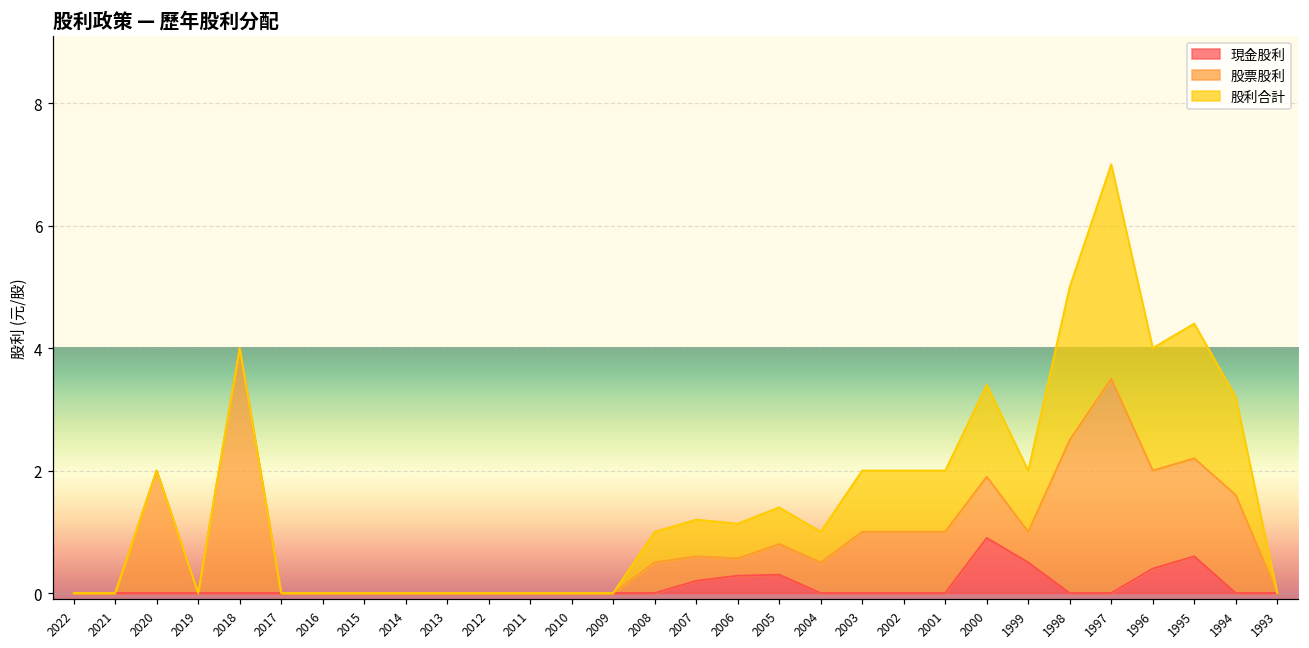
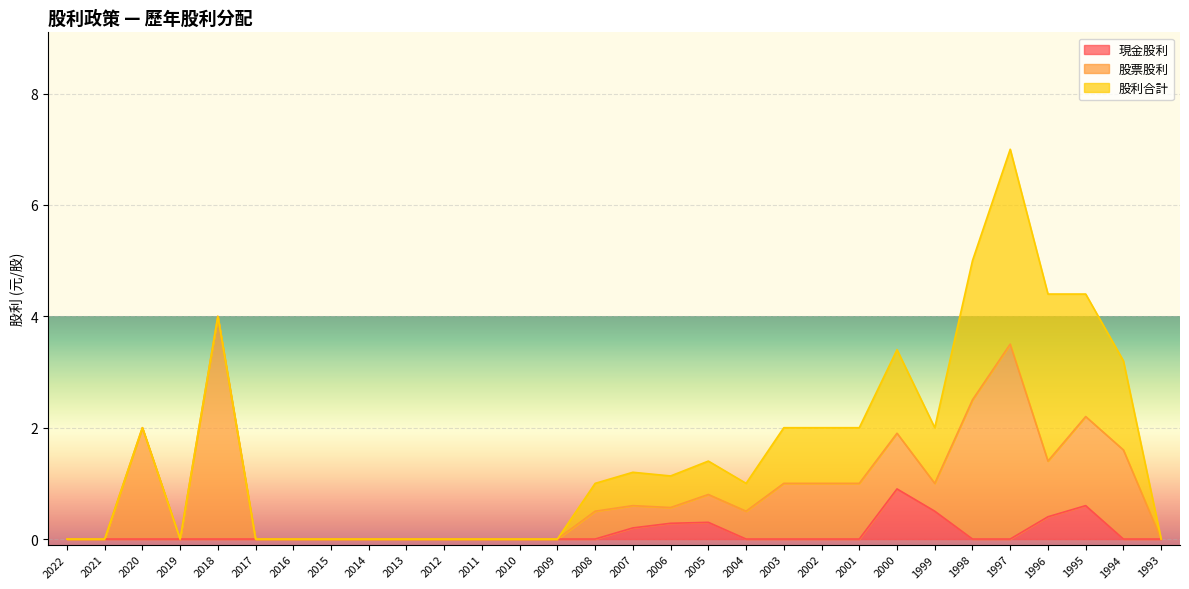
  {
    "現金股利": {
      "2020": 0.0,
      "2018": 0.0,
      "2008": 0.0,
      "2007": 0.2,
      "2006": 0.3,
      "2005": 0.3,
      "2004": 0.0,
      "2003": 0.0,
      "2002": 0.0,
      "2001": 0.0,
      "2000": 0.9,
      "1999": 0.5,
      "1998": 0.0,
      "1997": 0.0,
      "1996": 0.4,
      "1995": 0.6,
      "1994": 0.0
    },
    "股票股利": {
      "2008": 0.5,
      "2007": 0.4,
      "2006": 0.3,
      "2005": 0.5,
      "2004": 0.5,
      "2003": 1.0,
      "2002": 1.0,
      "2001": 1.0,
      "2000": 1.0,
      "1999": 0.5,
      "1998": 2.5,
      "1997": 3.5,
-     "1996": 1.6,
+     "1996": 1.0,
      "1995": 1.6,
      "1994": 1.6
    },
    "股利合計": {
      "2008": 0.5,
      "2007": 0.6,
      "2006": 0.6,
      "2005": 0.6,
      "2004": 0.5,
      "2003": 1,
      "2002": 1,
      "2001": 1,
      "2000": 1.5,
      "1999": 1,
      "1998": 2.5,
      "1997": 3.5,
-     "1996": 2,
+     "1996": 3,
      "1995": 2.2,
      "1994": 1.6
    }
  }
